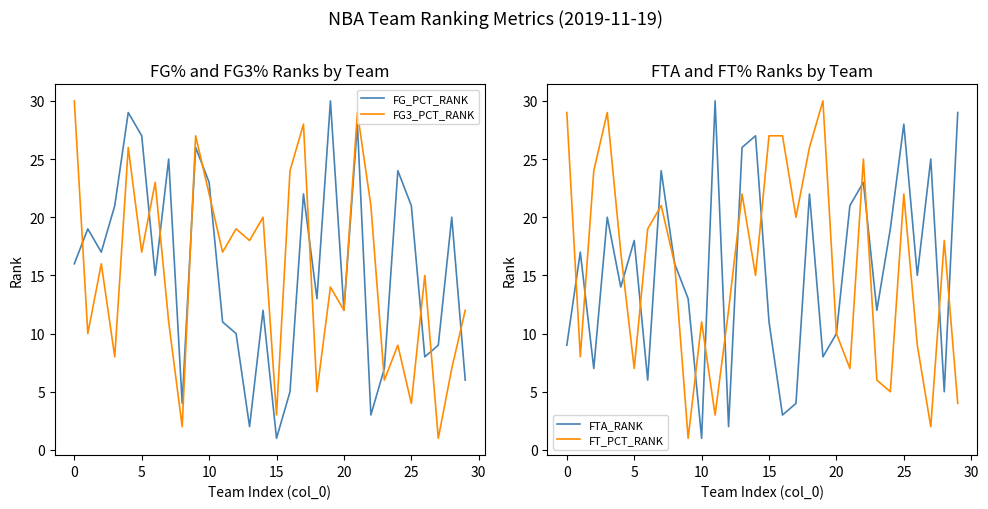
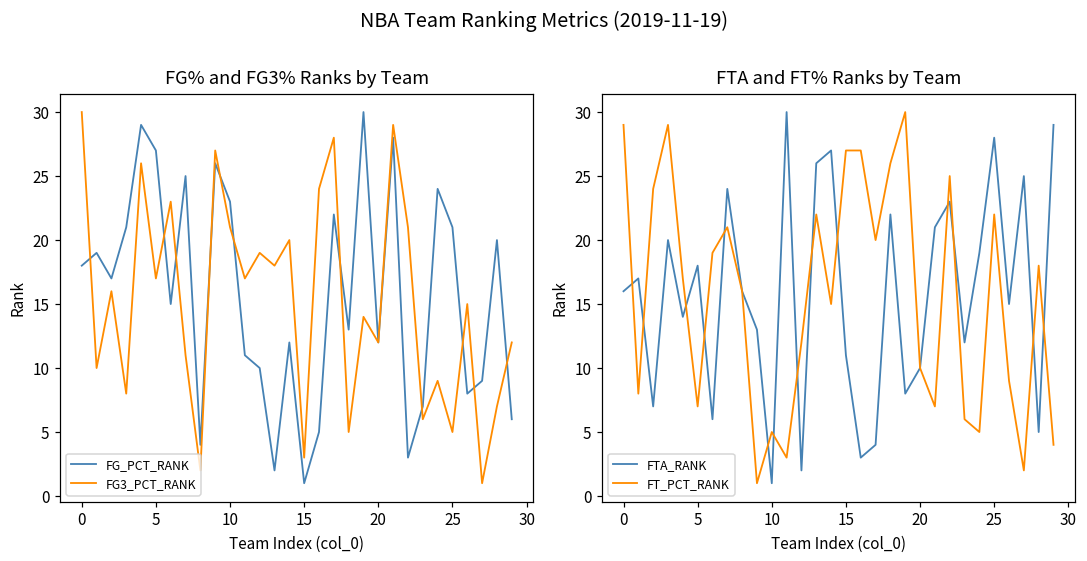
  {
    "FG% and FG3% Ranks by Team": {
      "FG_PCT_RANK": {
-       "0": 16,
+       "0": 18,
        "5": 27,
        "10": 23,
        "15": 1,
        "25": 21
      },
      "FG3_PCT_RANK": {
        "0": 30,
        "5": 17,
-       "10": 22,
+       "10": 21,
        "15": 3,
-       "25": 4
+       "25": 5
      }
    },
    "FTA and FT% Ranks by Team": {
      "FTA_RANK": {
-       "0": 9,
+       "0": 16,
        "5": 18,
        "10": 1,
        "15": 11,
        "25": 28
      },
      "FT_PCT_RANK": {
        "0": 29,
        "5": 7,
-       "10": 11,
+       "10": 5,
        "15": 27,
        "25": 22
      }
    }
  }
